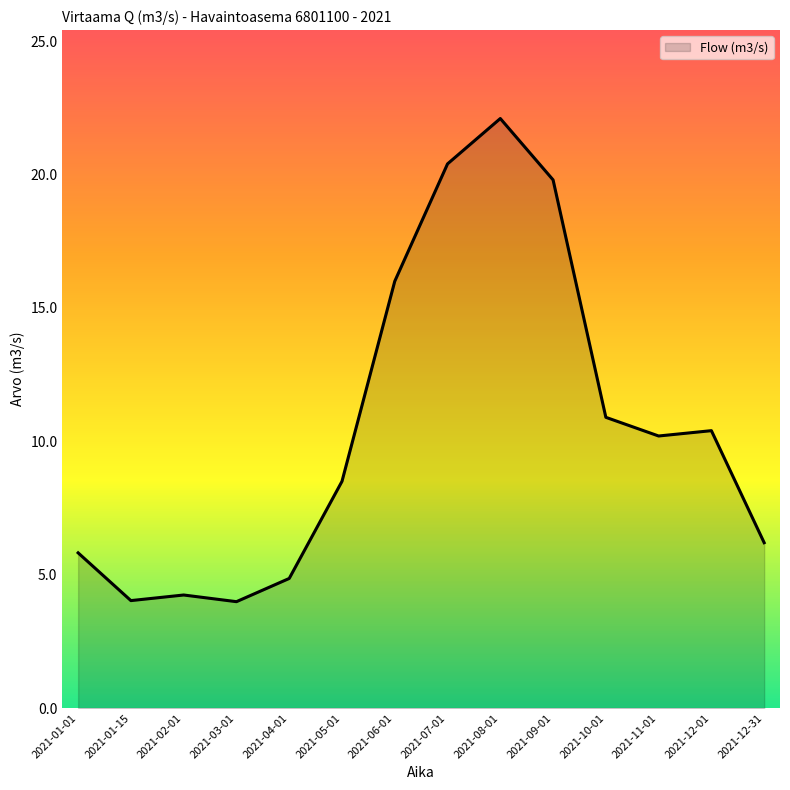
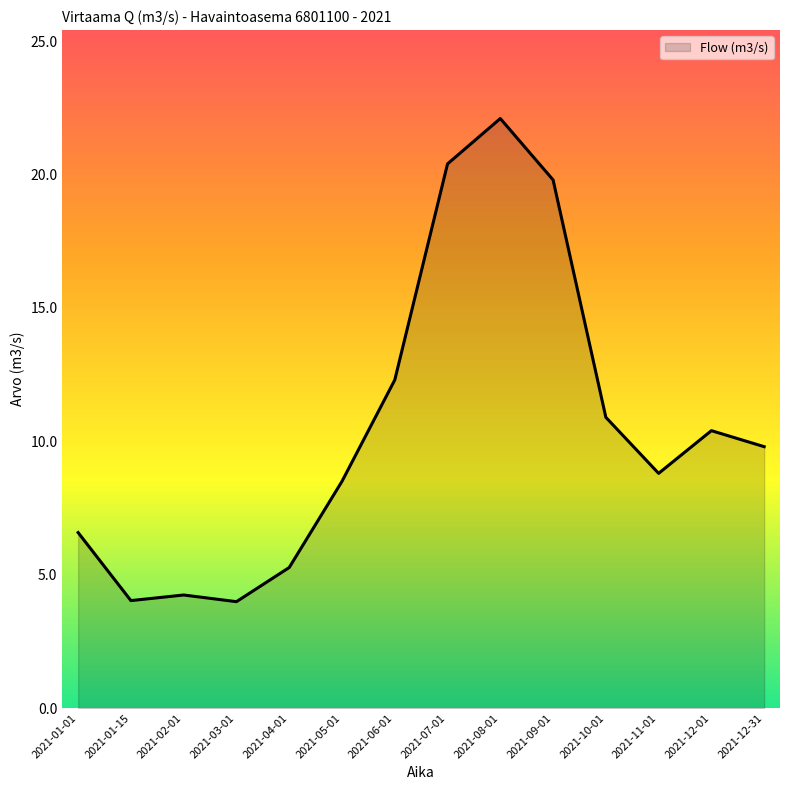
  {
-   "2021-01-01": 5.8,
+   "2021-01-01": 6.6,
    "2021-01-15": 4.0,
    "2021-02-01": 4.2,
    "2021-03-01": 4.0,
-   "2021-04-01": 4.9,
+   "2021-04-01": 5.3,
    "2021-05-01": 8.5,
-   "2021-06-01": 16.0,
+   "2021-06-01": 12.3,
    "2021-07-01": 20.4,
    "2021-08-01": 22.1,
    "2021-09-01": 19.8,
    "2021-10-01": 10.9,
-   "2021-11-01": 10.2,
+   "2021-11-01": 8.8,
    "2021-12-01": 10.4,
-   "2021-12-31": 6.2
+   "2021-12-31": 9.8
  }
